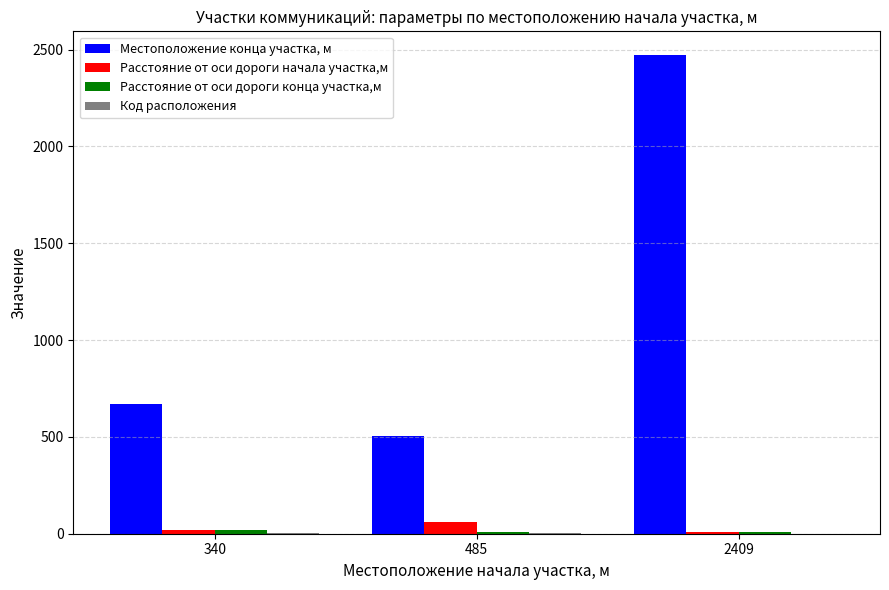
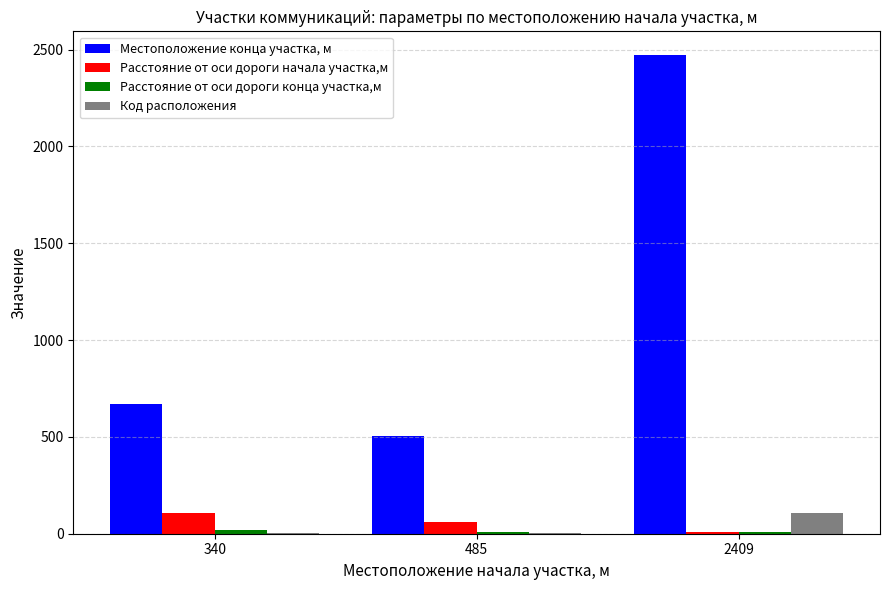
  {
    "Местоположение конца участка, м": {
      "340": 670,
      "485": 500,
      "2409": 2470
    },
    "Расстояние от оси дороги начала участка,м": {
-     "340": 20,
+     "340": 110,
      "485": 60
    },
    "Расстояние от оси дороги конца участка,м": {
      "340": 20
    },
    "Код расположения": {
-     "2409": 0
+     "2409": 110
    }
  }
